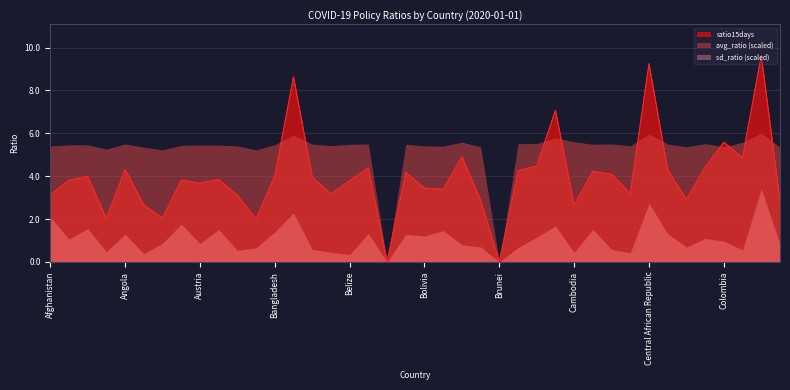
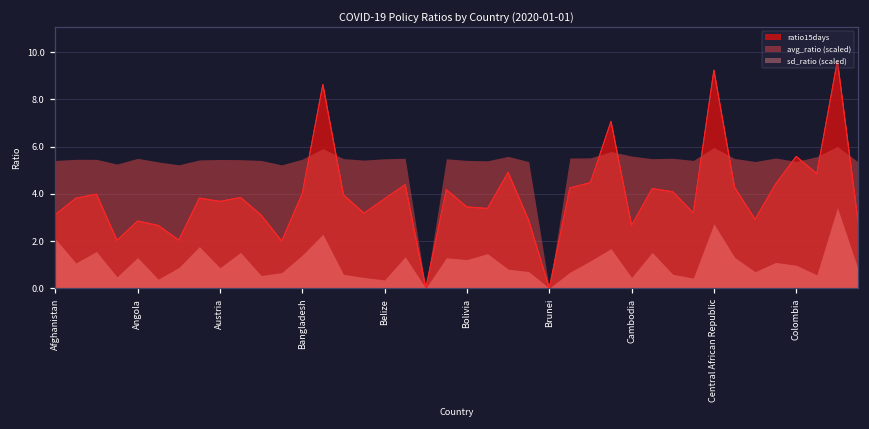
  {
    "ratio15days": {
      "Afghanistan": 3.1,
-     "Angola": 4.3,
+     "Angola": 2.8,
      "Austria": 3.7,
      "Bangladesh": 4.0,
      "Belize": 3.8,
      "Bolivia": 3.4,
      "Cambodia": 2.7,
      "Central African Republic": 9.2,
      "Colombia": 5.6
    }
  }
